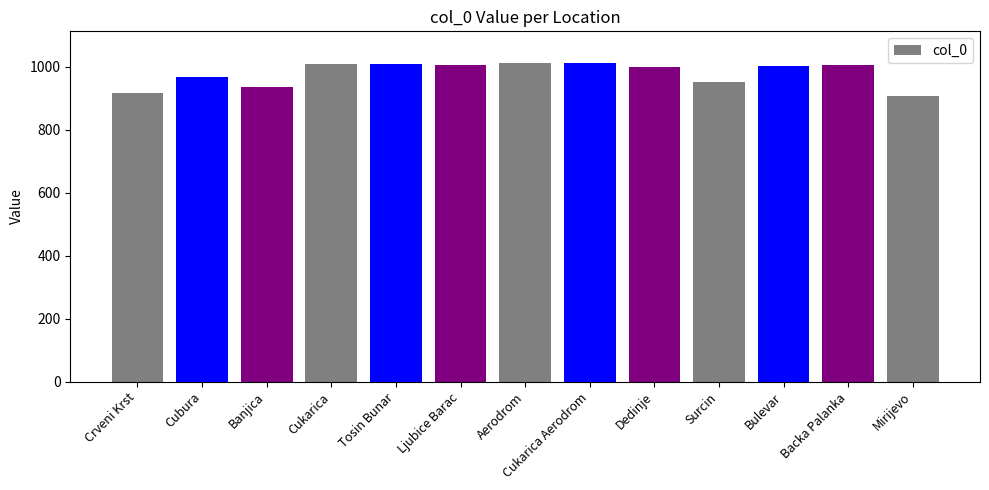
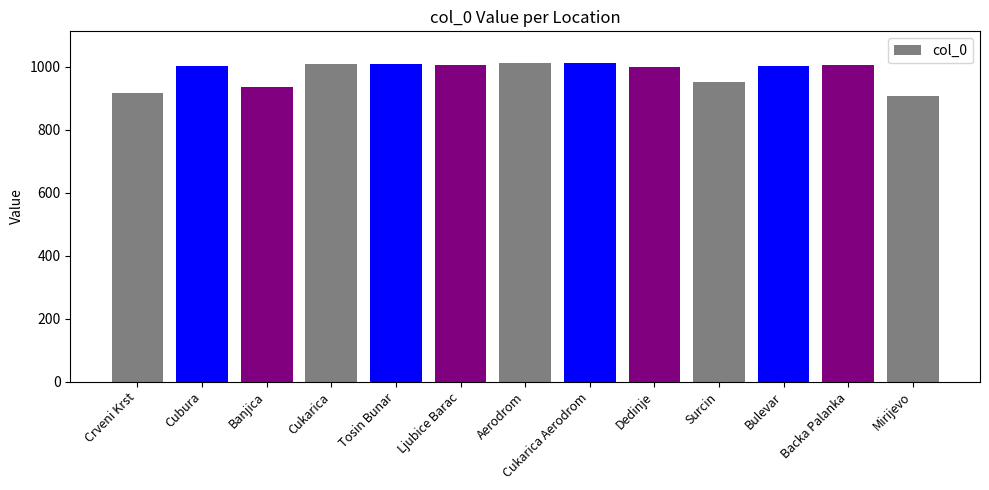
  {
    "Crveni Krst": 920,
-   "Cubura": 970,
+   "Cubura": 1000,
    "Banjica": 940,
    "Cukarica": 1010,
    "Tosin Bunar": 1010,
    "Ljubice Barac": 1010,
    "Aerodrom": 1010,
    "Cukarica Aerodrom": 1010,
    "Dedinje": 1000,
    "Surcin": 950,
    "Bulevar": 1000,
    "Backa Palanka": 1010,
    "Mirijevo": 910
  }
